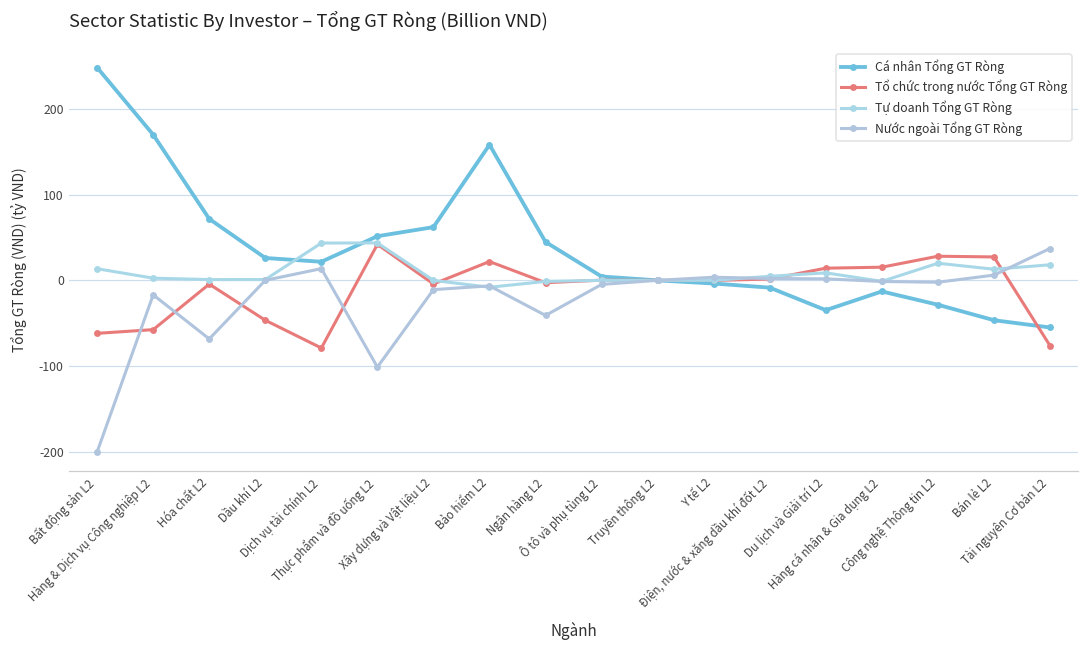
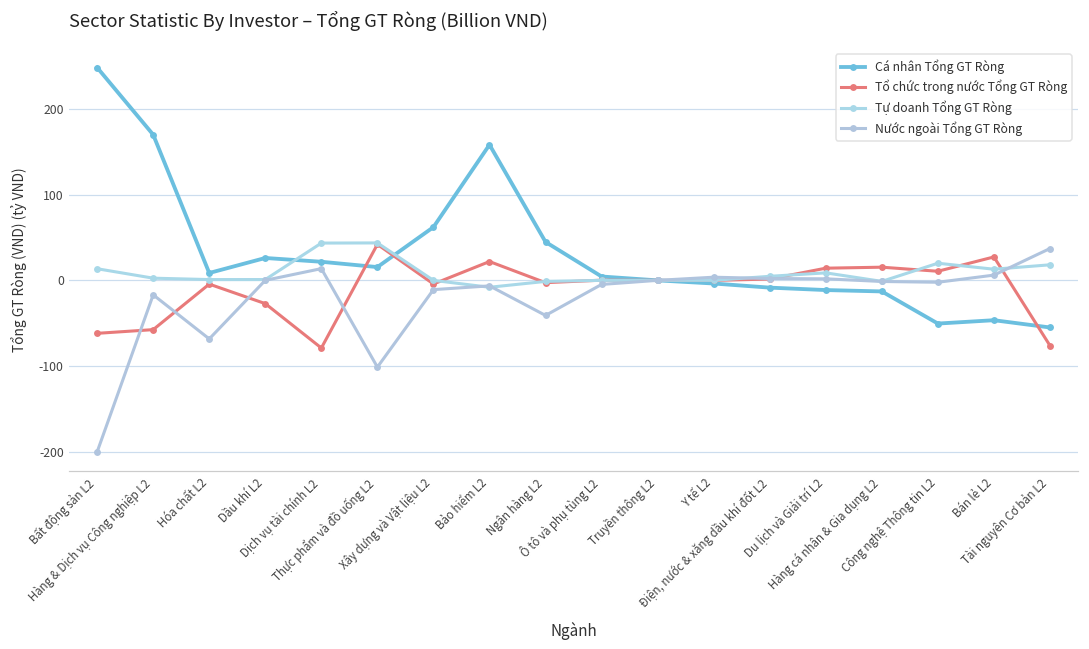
  {
    "Cá nhân Tổng GT Ròng": {
      "Bất động sản L2": 250,
      "Hàng & Dịch vụ Công nghiệp L2": 170,
-     "Hóa chất L2": 70,
+     "Hóa chất L2": 10,
      "Dầu khí L2": 30,
      "Dịch vụ tài chính L2": 20,
-     "Thực phẩm và đồ uống L2": 50,
+     "Thực phẩm và đồ uống L2": 20,
      "Xây dựng và Vật liệu L2": 60,
      "Bảo hiểm L2": 160,
      "Ngân hàng L2": 40,
      "Ô tô và phụ tùng L2": 0,
      "Y tế L2": 0,
      "Điện, nước & xăng dầu khí đốt L2": -10,
-     "Du lịch và Giải trí L2": -30,
+     "Du lịch và Giải trí L2": -10,
      "Hàng cá nhân & Gia dụng L2": -10,
-     "Công nghệ Thông tin L2": -30,
+     "Công nghệ Thông tin L2": -50,
      "Bán lẻ L2": -50,
      "Tài nguyên Cơ bản L2": -50
    },
    "Tổ chức trong nước Tổng GT Ròng": {
      "Bất động sản L2": -60,
      "Hàng & Dịch vụ Công nghiệp L2": -60,
      "Hóa chất L2": 0,
-     "Dầu khí L2": -50,
+     "Dầu khí L2": -30,
      "Dịch vụ tài chính L2": -80,
      "Xây dựng và Vật liệu L2": 0,
      "Bảo hiểm L2": 20,
      "Du lịch và Giải trí L2": 10,
      "Hàng cá nhân & Gia dụng L2": 20,
-     "Công nghệ Thông tin L2": 30,
+     "Công nghệ Thông tin L2": 10,
      "Bán lẻ L2": 30,
      "Tài nguyên Cơ bản L2": -80
    }
  }
